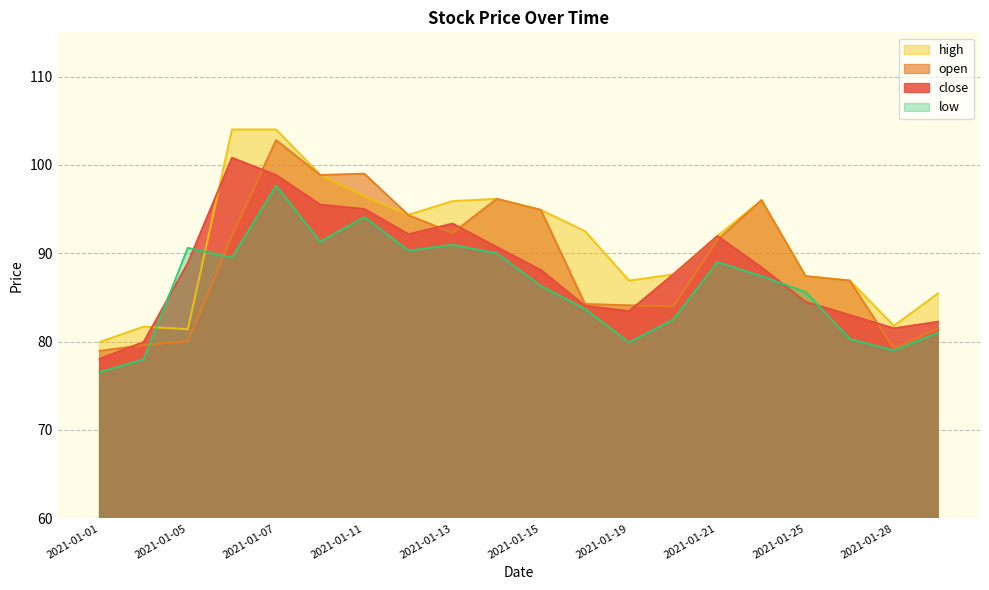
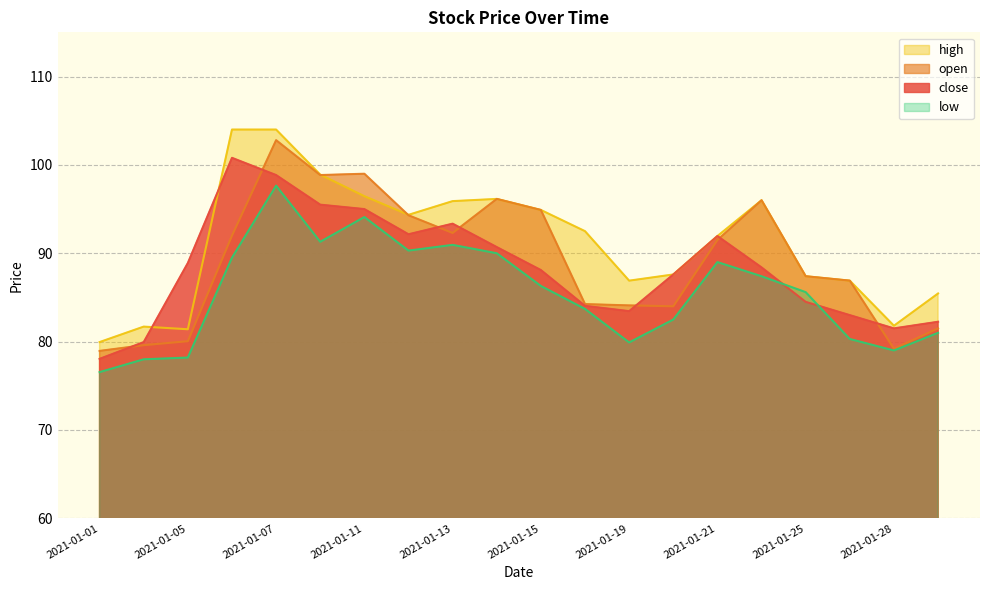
  {
    "high": {
      "2021-01-01": 80,
      "2021-01-05": 81,
      "2021-01-07": 104,
      "2021-01-11": 96,
      "2021-01-13": 96,
      "2021-01-19": 87,
      "2021-01-28": 82
    },
    "low": {
      "2021-01-01": 77,
-     "2021-01-05": 91,
+     "2021-01-05": 78,
      "2021-01-07": 98,
      "2021-01-11": 94,
      "2021-01-13": 91,
      "2021-01-15": 86,
      "2021-01-19": 80,
      "2021-01-21": 89,
      "2021-01-25": 86
    }
  }
